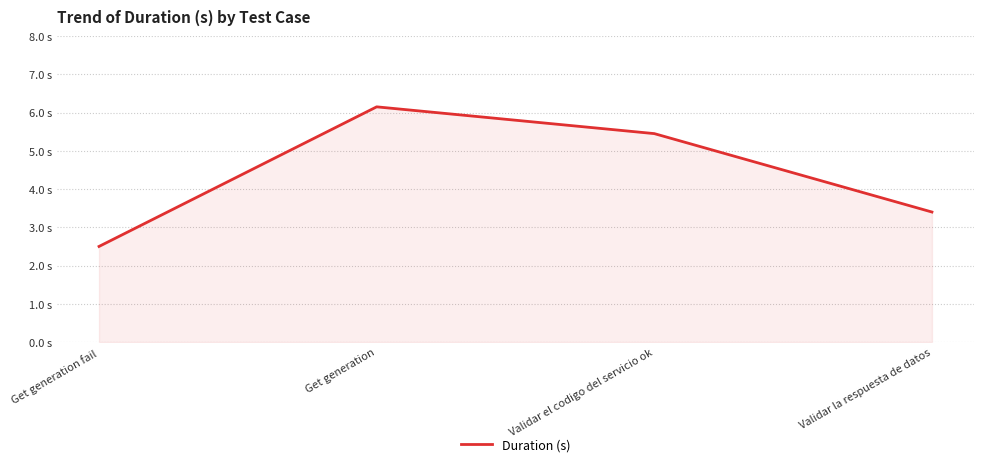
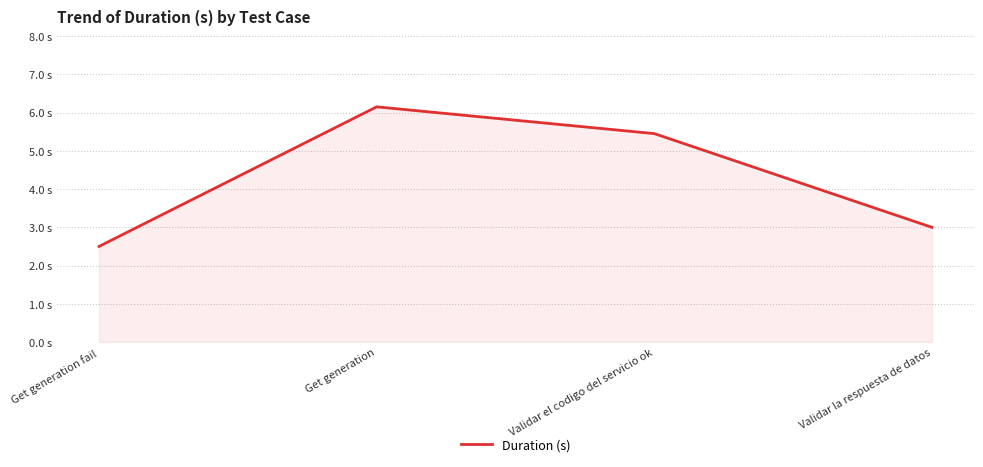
  {
    "Get generation fail": "2.5 s",
    "Get generation": "6.2 s",
    "Validar el codigo del servicio ok": "5.5 s",
-   "Validar la respuesta de datos": "3.4 s"
+   "Validar la respuesta de datos": "3.0 s"
  }
